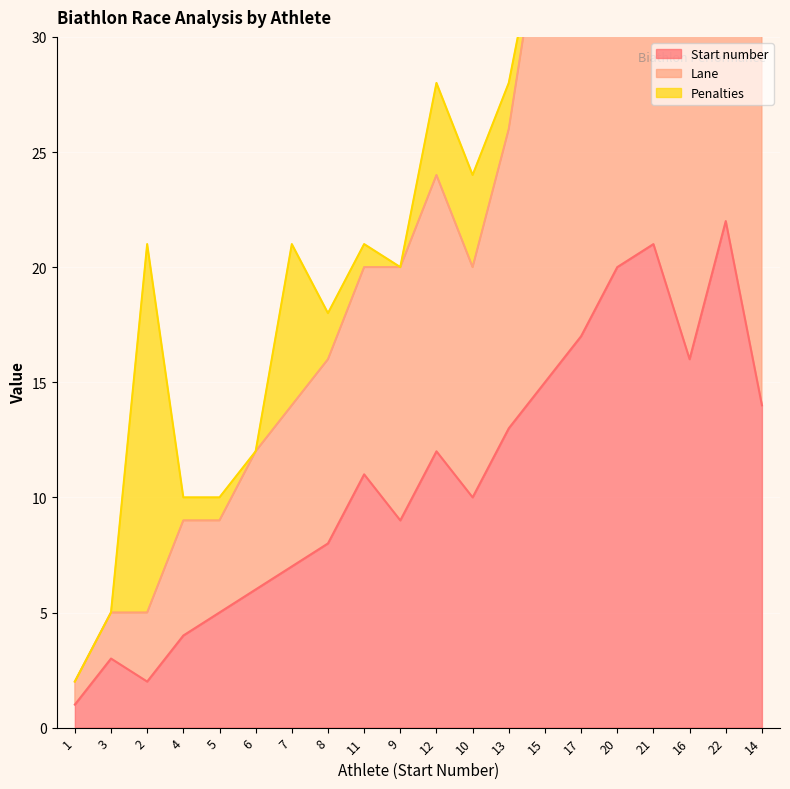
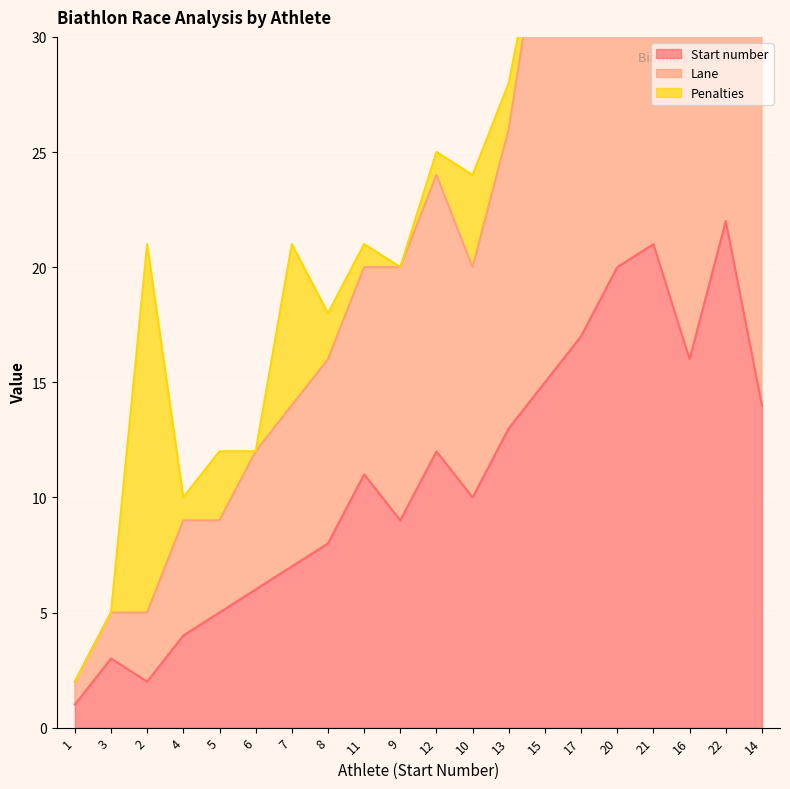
  {
    "Penalties": {
      "2": 16,
      "4": 1,
-     "5": 1,
+     "5": 3,
      "7": 7,
      "8": 2,
      "11": 1,
-     "12": 4,
+     "12": 1,
      "10": 4,
      "13": 2
    }
  }
